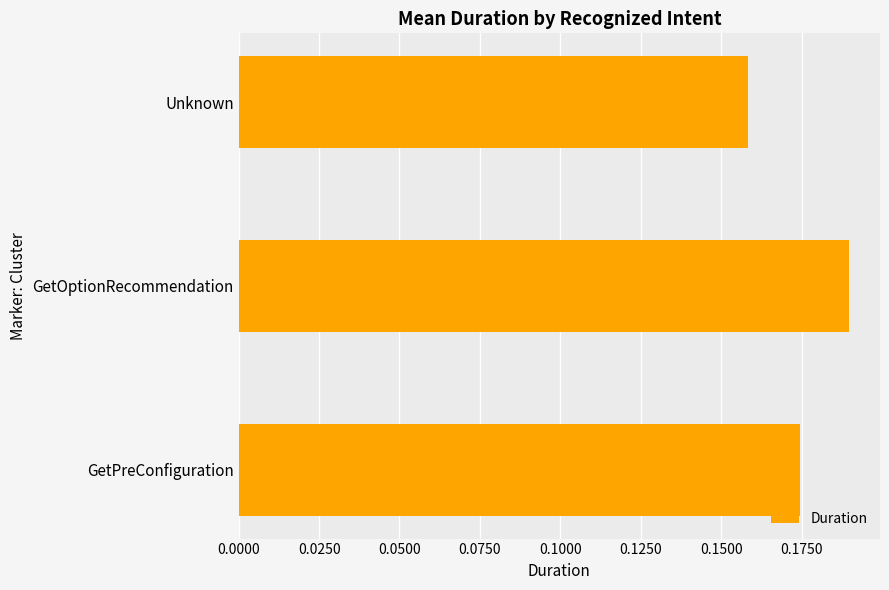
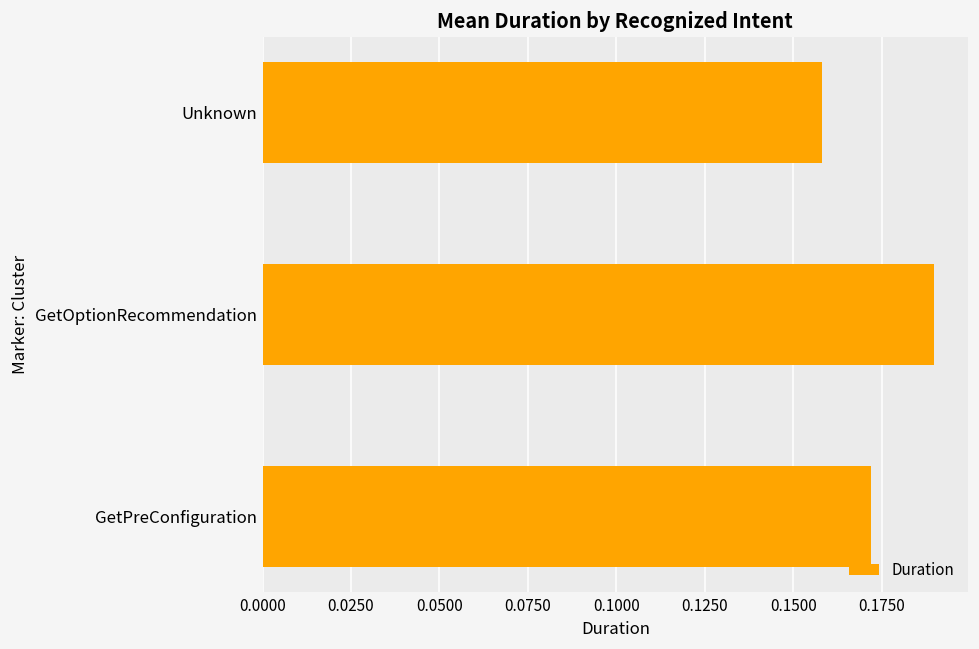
  {
    "Unknown": 0.158,
    "GetOptionRecommendation": 0.190,
-   "GetPreConfiguration": 0.175
+   "GetPreConfiguration": 0.172
  }
